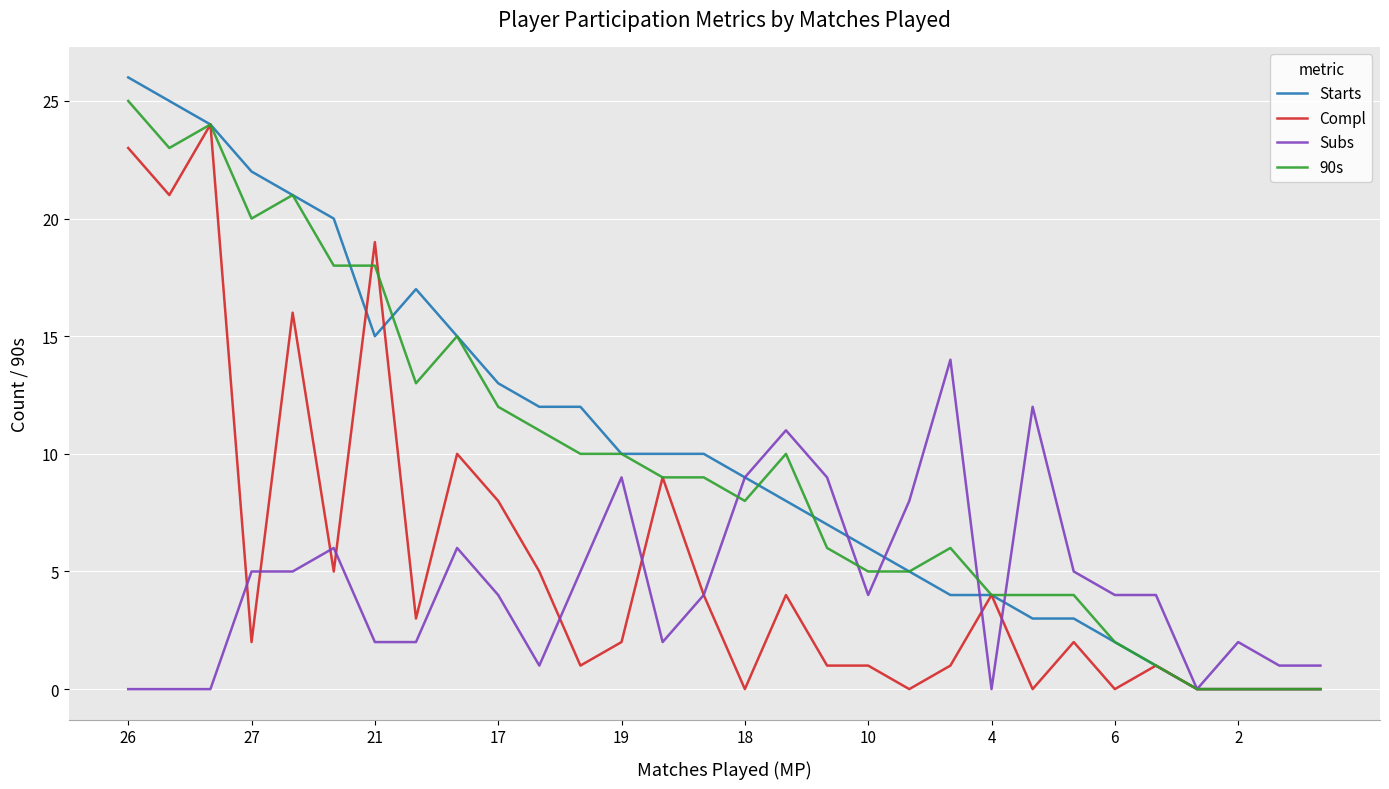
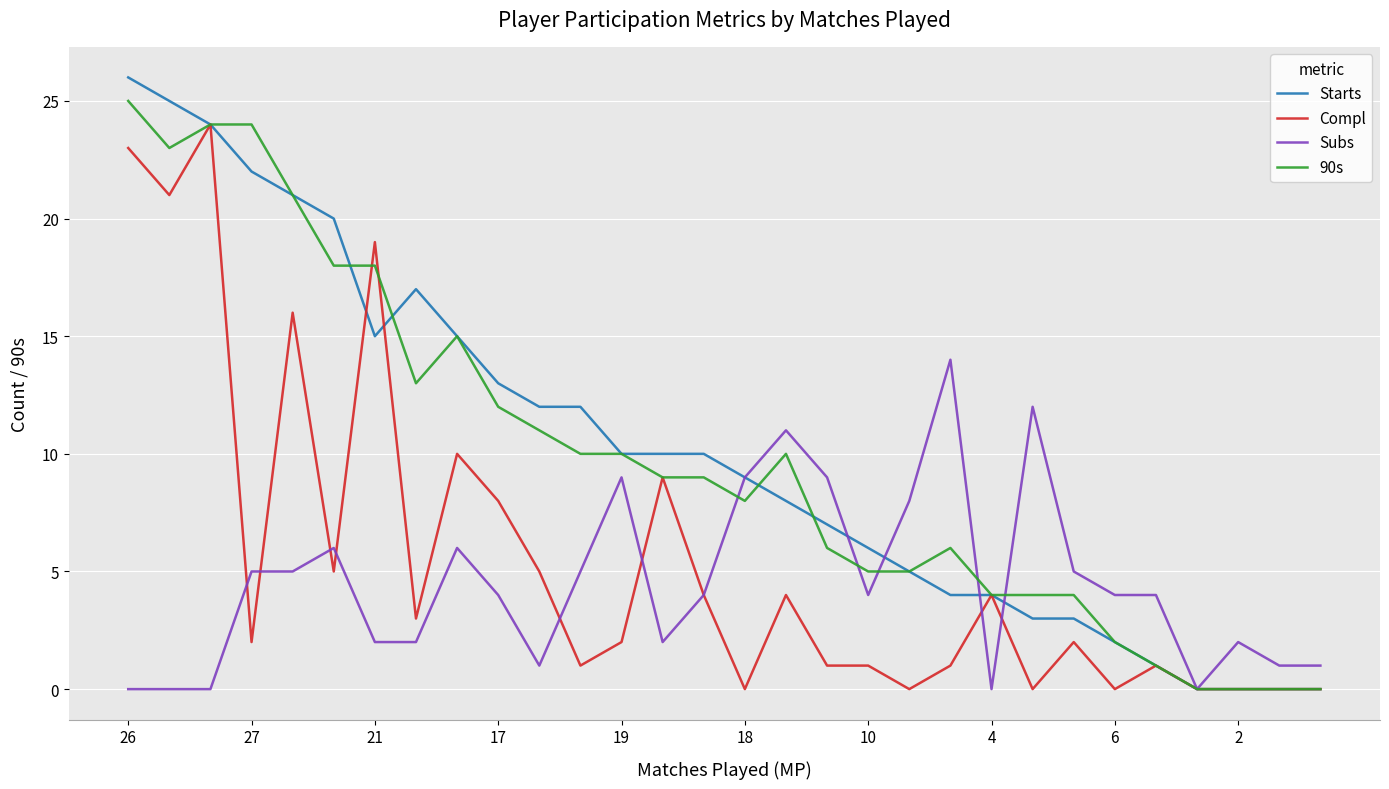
  {
    "Starts": {
      "27": 22,
      "21": 15
    },
    "Compl": {
      "27": 2,
      "21": 19,
      "18": 0,
      "6": 0
    },
    "Subs": {
      "27": 5,
      "21": 2,
      "6": 4
    },
    "90s": {
-     "27": 20,
+     "27": 24,
      "21": 18,
      "18": 8
    }
  }
